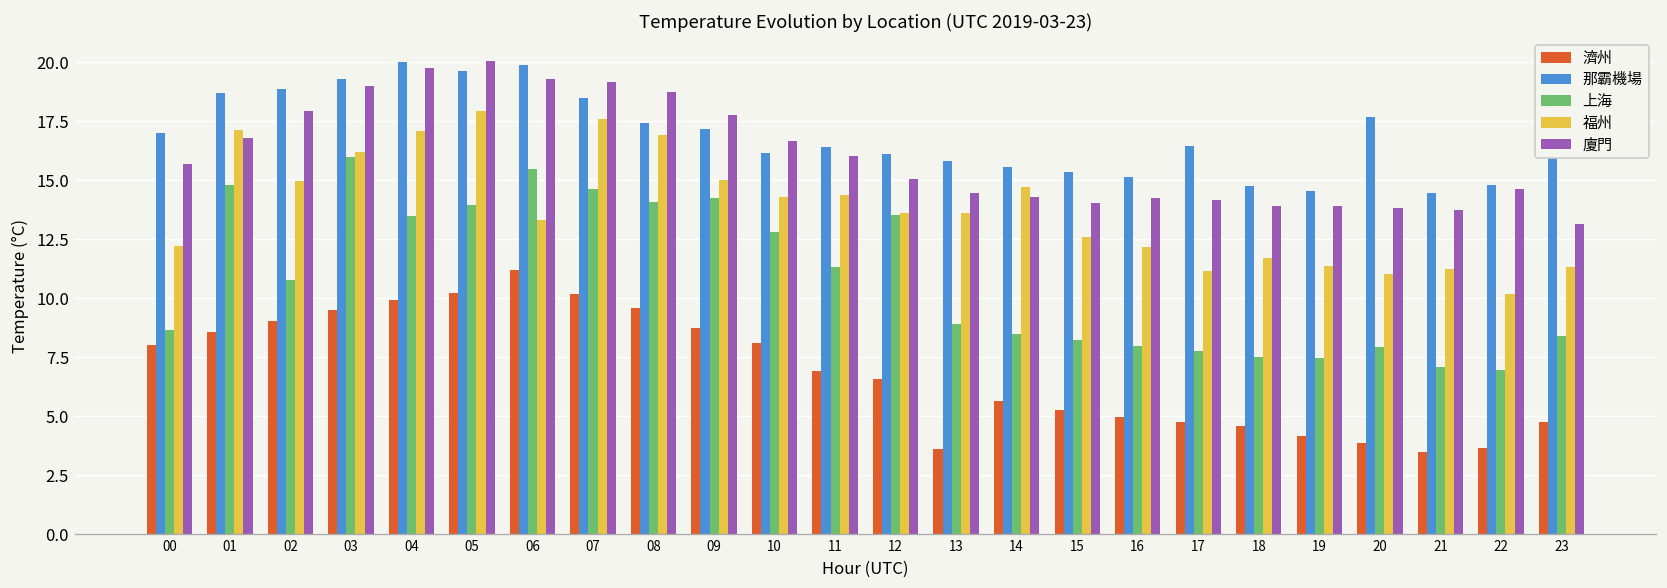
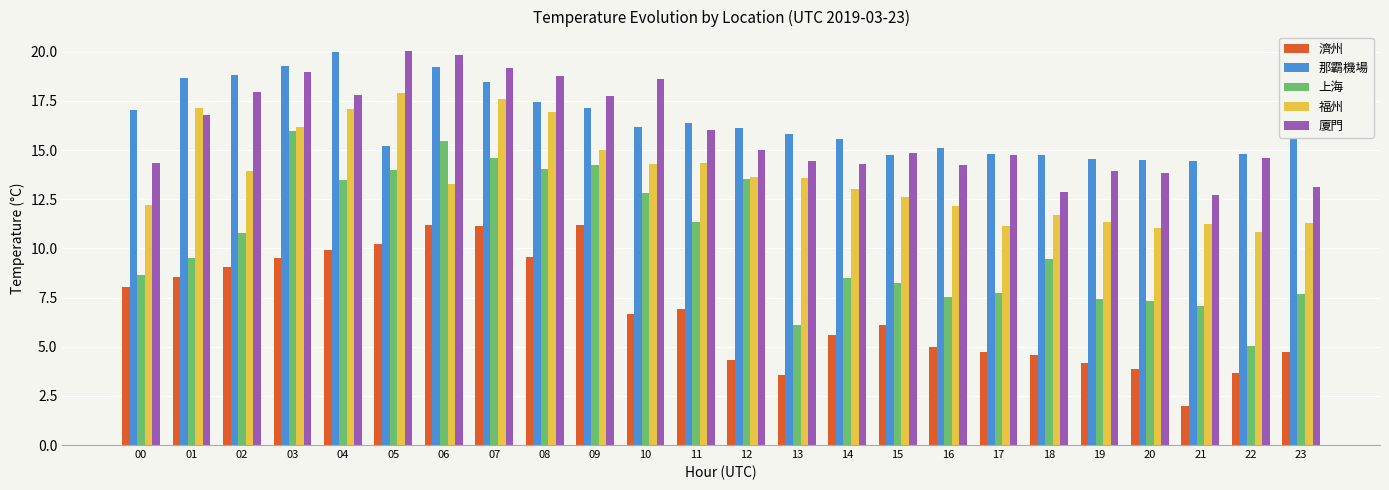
  {
    "濟州": {
      "00": 8.0,
      "01": 8.6,
      "02": 9.0,
      "03": 9.5,
      "04": 9.9,
      "05": 10.2,
      "06": 11.2,
-     "07": 10.2,
+     "07": 11.1,
      "08": 9.6,
-     "09": 8.7,
-     "10": 8.1,
+     "09": 11.2,
+     "10": 6.6,
      "11": 6.9,
-     "12": 6.6,
+     "12": 4.3,
      "13": 3.6,
      "14": 5.6,
-     "15": 5.3,
+     "15": 6.1,
      "16": 5.0,
      "17": 4.7,
      "18": 4.6,
      "19": 4.2,
      "20": 3.9,
-     "21": 3.5,
+     "21": 2.0,
      "22": 3.6,
      "23": 4.8
    },
    "那霸機場": {
      "00": 17.0,
      "01": 18.7,
      "02": 18.8,
      "03": 19.3,
      "04": 20.0,
-     "05": 19.6,
-     "06": 19.9,
+     "05": 15.2,
+     "06": 19.2,
      "07": 18.5,
      "08": 17.4,
      "09": 17.2,
      "10": 16.2,
      "11": 16.4,
      "12": 16.1,
      "13": 15.8,
      "14": 15.6,
-     "15": 15.3,
+     "15": 14.7,
      "16": 15.1,
-     "17": 16.5,
+     "17": 14.8,
      "18": 14.8,
      "19": 14.6,
-     "20": 17.7,
+     "20": 14.5,
      "21": 14.4,
      "22": 14.8
    },
    "上海": {
      "00": 8.7,
-     "01": 14.8,
+     "01": 9.5,
      "02": 10.8,
      "03": 16.0,
      "04": 13.5,
      "05": 14.0,
      "06": 15.5,
      "07": 14.6,
      "08": 14.1,
      "09": 14.2,
      "10": 12.8,
      "11": 11.3,
      "12": 13.5,
-     "13": 8.9,
+     "13": 6.1,
      "14": 8.5,
      "15": 8.2,
-     "16": 8.0,
+     "16": 7.5,
      "17": 7.7,
-     "18": 7.5,
+     "18": 9.5,
      "19": 7.4,
-     "20": 7.9,
+     "20": 7.3,
      "21": 7.1,
-     "22": 6.9,
-     "23": 8.4
+     "22": 5.0,
+     "23": 7.7
    },
    "福州": {
      "00": 12.2,
      "01": 17.1,
-     "02": 15.0,
+     "02": 14.0,
      "03": 16.2,
      "04": 17.1,
      "05": 17.9,
      "06": 13.3,
      "07": 17.6,
      "08": 16.9,
      "09": 15.0,
      "10": 14.3,
      "11": 14.4,
      "12": 13.6,
      "13": 13.6,
-     "14": 14.7,
+     "14": 13.0,
      "15": 12.6,
      "16": 12.2,
      "17": 11.1,
      "18": 11.7,
      "19": 11.4,
      "20": 11.0,
      "21": 11.2,
-     "22": 10.2,
+     "22": 10.8,
      "23": 11.3
    },
    "廈門": {
-     "00": 15.7,
+     "00": 14.3,
      "01": 16.8,
      "02": 17.9,
      "03": 19.0,
-     "04": 19.8,
+     "04": 17.8,
      "05": 20.0,
-     "06": 19.3,
+     "06": 19.8,
      "07": 19.2,
      "08": 18.7,
      "09": 17.8,
-     "10": 16.7,
+     "10": 18.6,
      "11": 16.0,
      "12": 15.0,
      "13": 14.5,
      "14": 14.3,
-     "15": 14.1,
+     "15": 14.9,
      "16": 14.3,
-     "17": 14.2,
-     "18": 13.9,
+     "17": 14.7,
+     "18": 12.9,
      "19": 13.9,
      "20": 13.8,
-     "21": 13.7,
+     "21": 12.7,
      "22": 14.6,
      "23": 13.1
    }
  }
